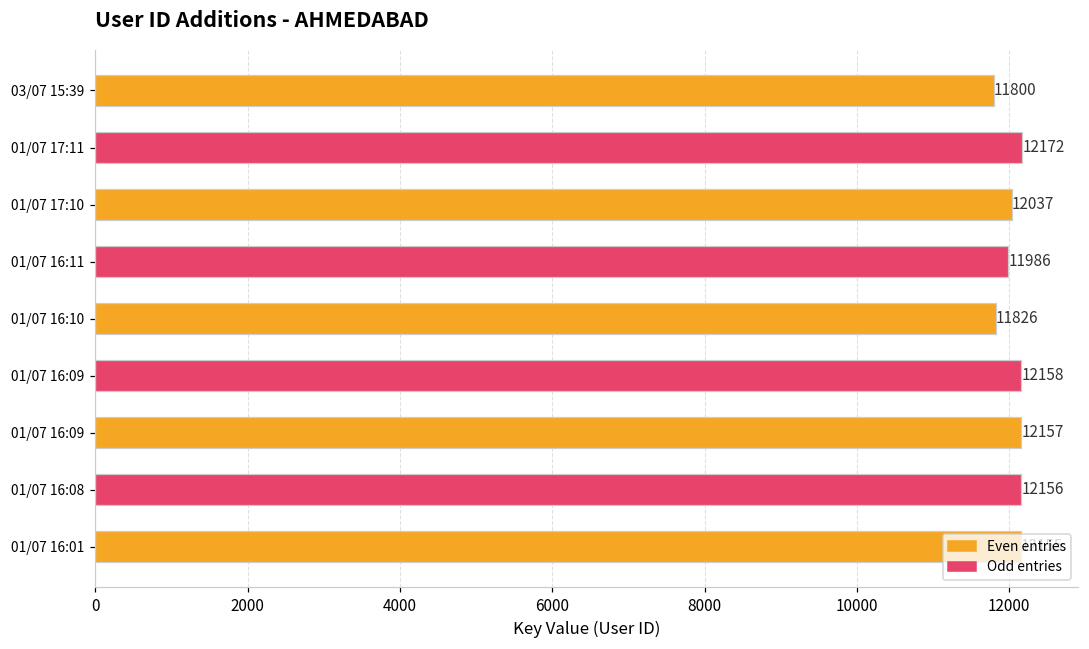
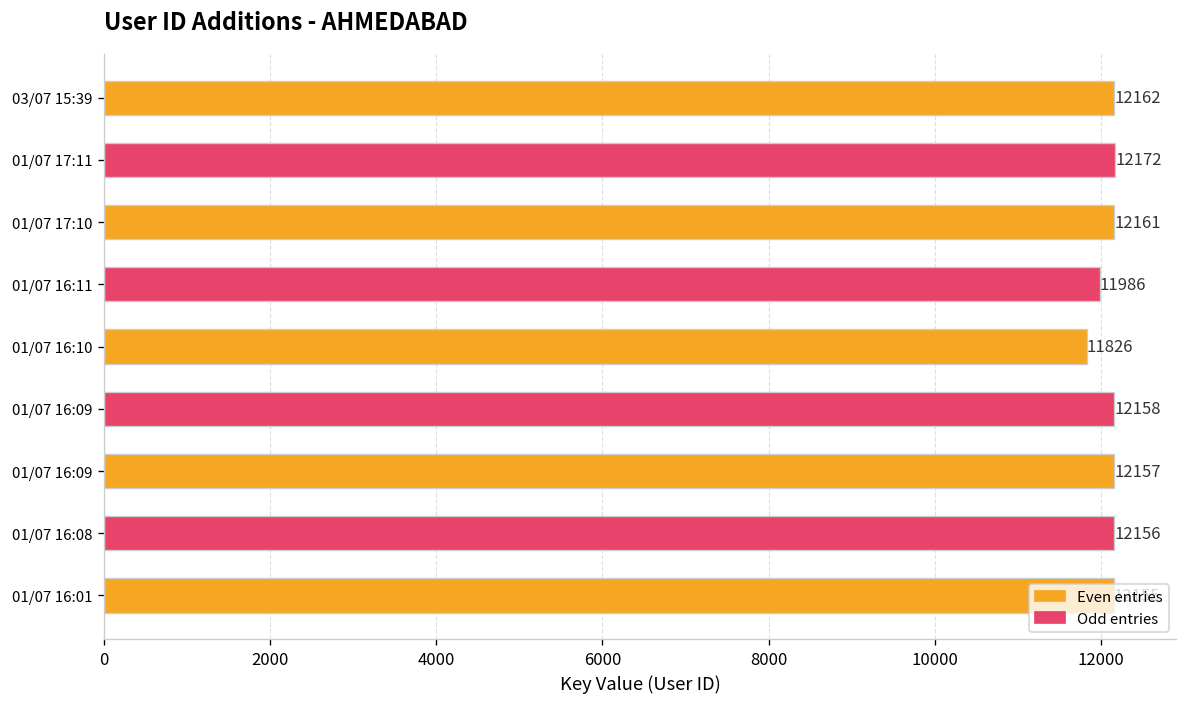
  {
-   "03/07 15:39": 11800,
+   "03/07 15:39": 12162,
    "01/07 17:11": 12172,
-   "01/07 17:10": 12037,
+   "01/07 17:10": 12161,
    "01/07 16:11": 11986,
    "01/07 16:10": 11826,
    "01/07 16:08": 12156
  }
